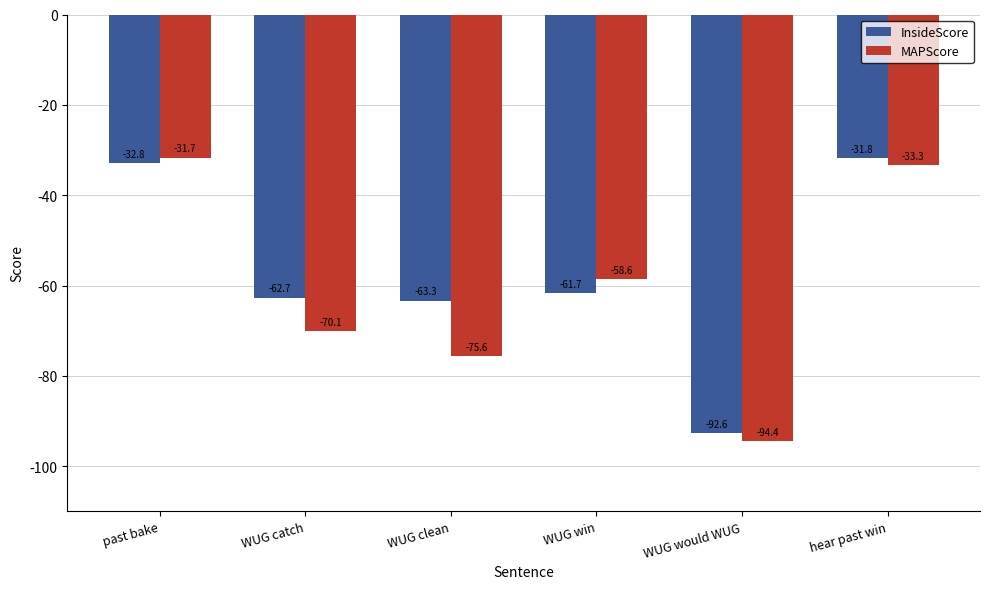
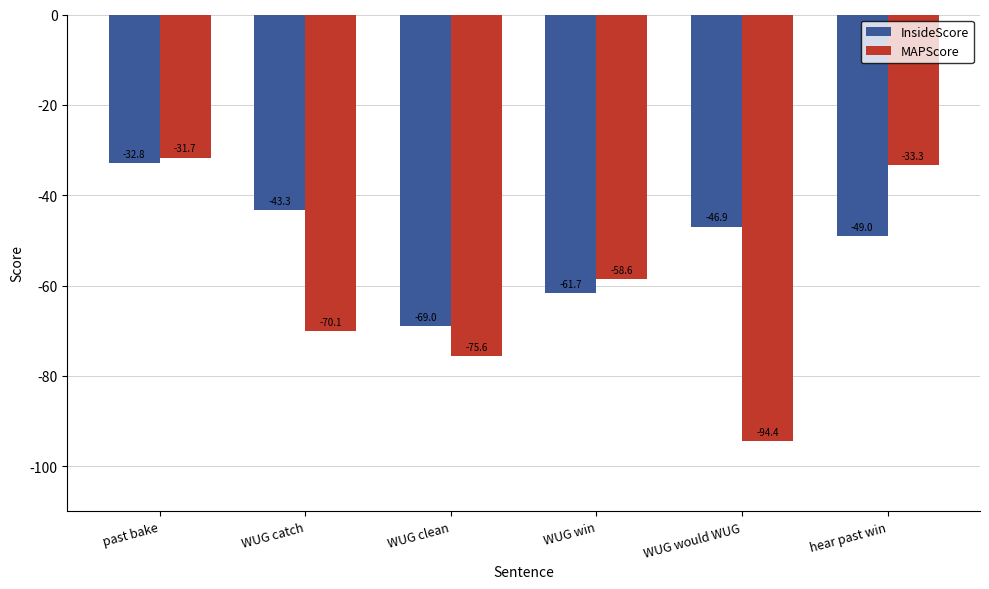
  {
    "InsideScore": {
      "past bake": -32.8,
-     "WUG catch": -62.7,
-     "WUG clean": -63.3,
+     "WUG catch": -43.3,
+     "WUG clean": -69.0,
      "WUG win": -61.7,
-     "WUG would WUG": -92.6,
-     "hear past win": -31.8
+     "WUG would WUG": -46.9,
+     "hear past win": -49.0
    },
    "MAPScore": {
      "past bake": -31.7,
      "WUG catch": -70.1,
      "WUG clean": -75.6,
      "WUG win": -58.6,
      "WUG would WUG": -94.4,
      "hear past win": -33.3
    }
  }
